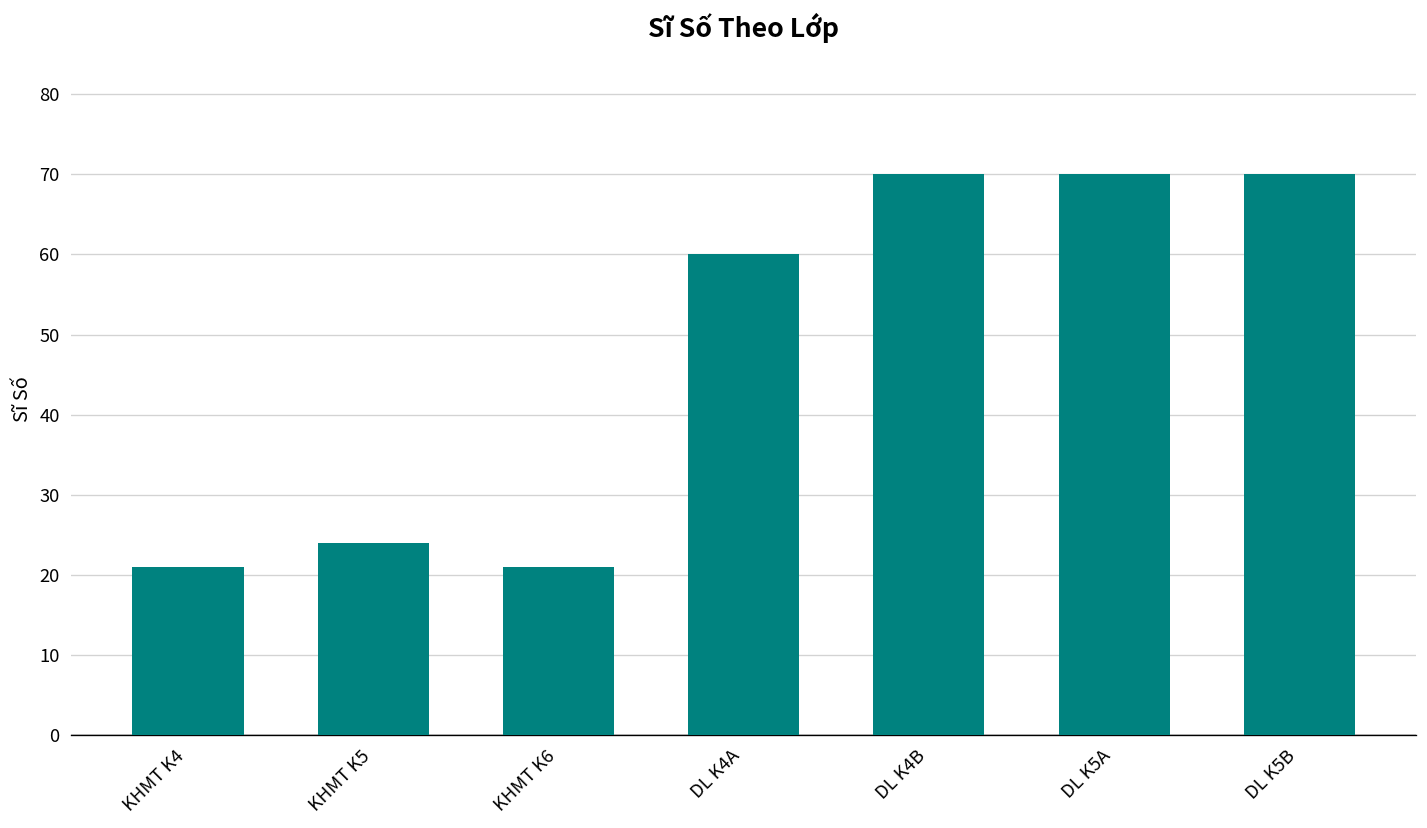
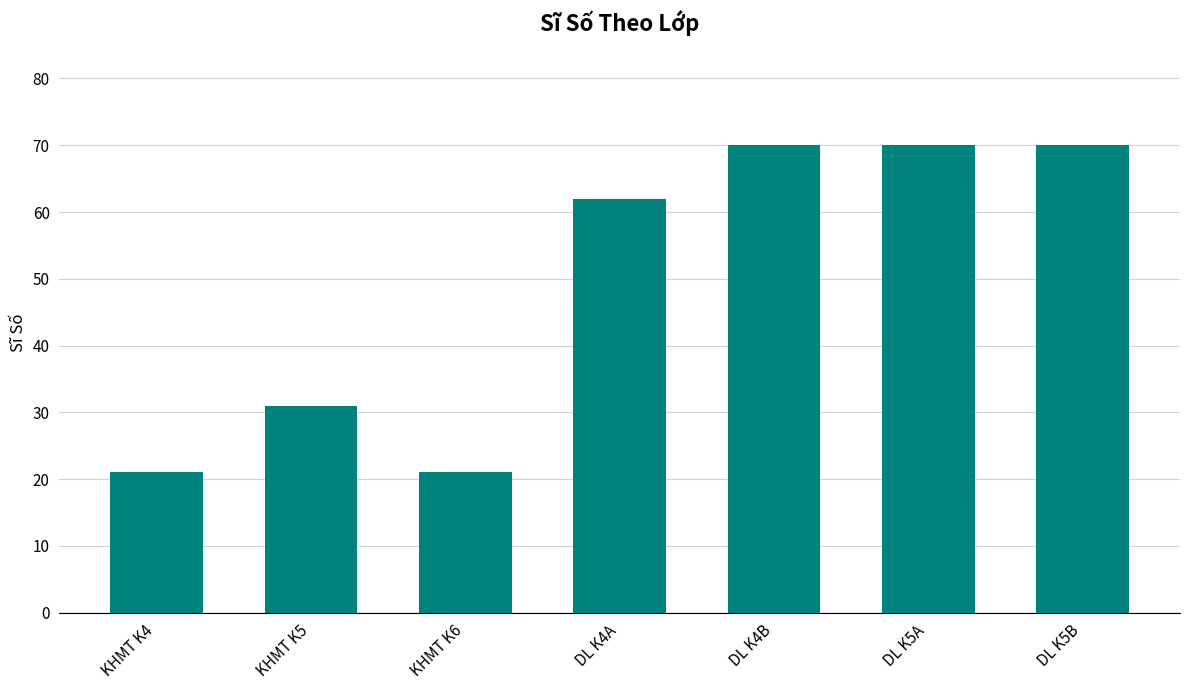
  {
    "KHMT K4": 21,
-   "KHMT K5": 24,
+   "KHMT K5": 31,
    "KHMT K6": 21,
-   "DL K4A": 60,
+   "DL K4A": 62,
    "DL K4B": 70,
    "DL K5A": 70,
    "DL K5B": 70
  }
